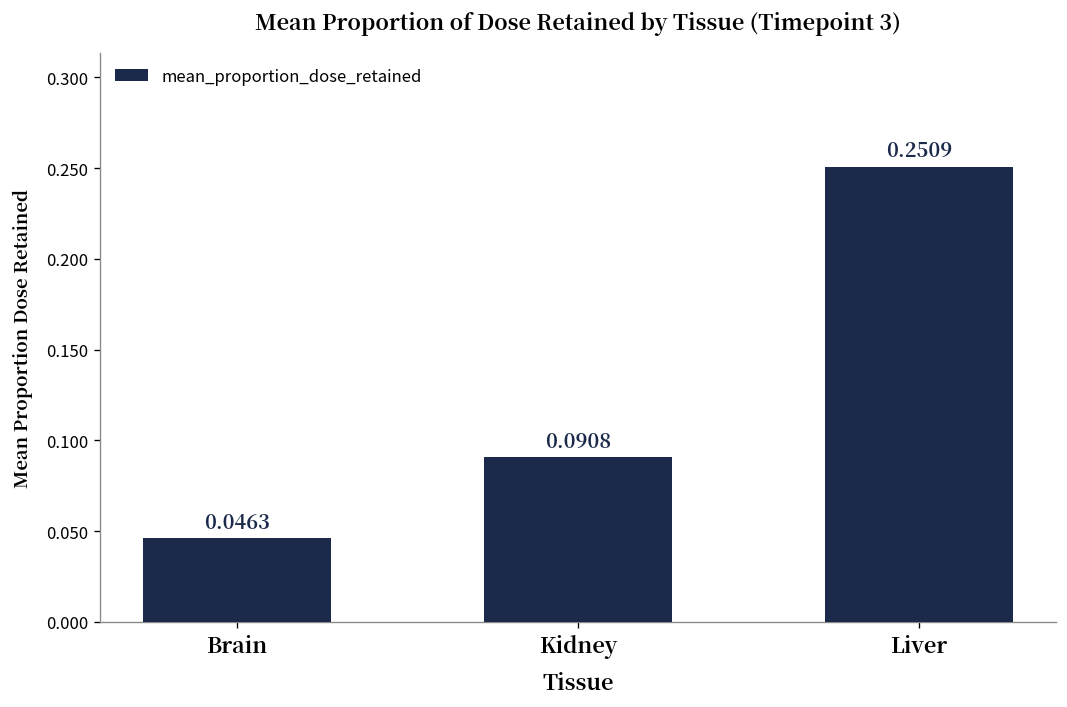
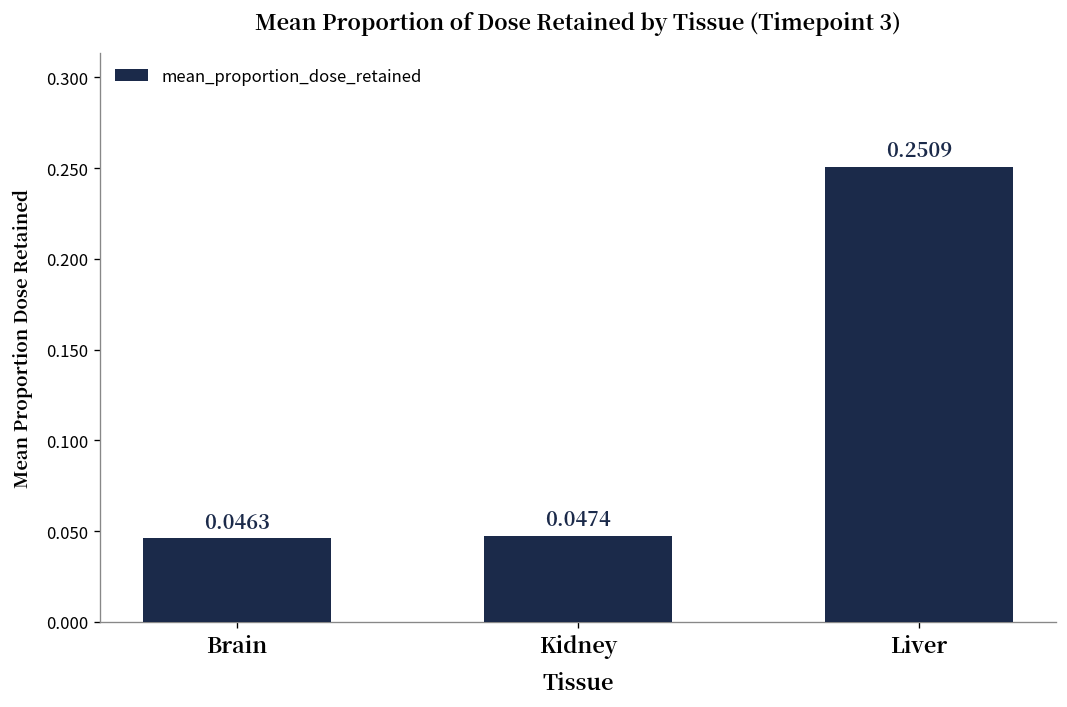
  {
    "Brain": 0.0463,
-   "Kidney": 0.0908,
+   "Kidney": 0.0474,
    "Liver": 0.2509
  }
